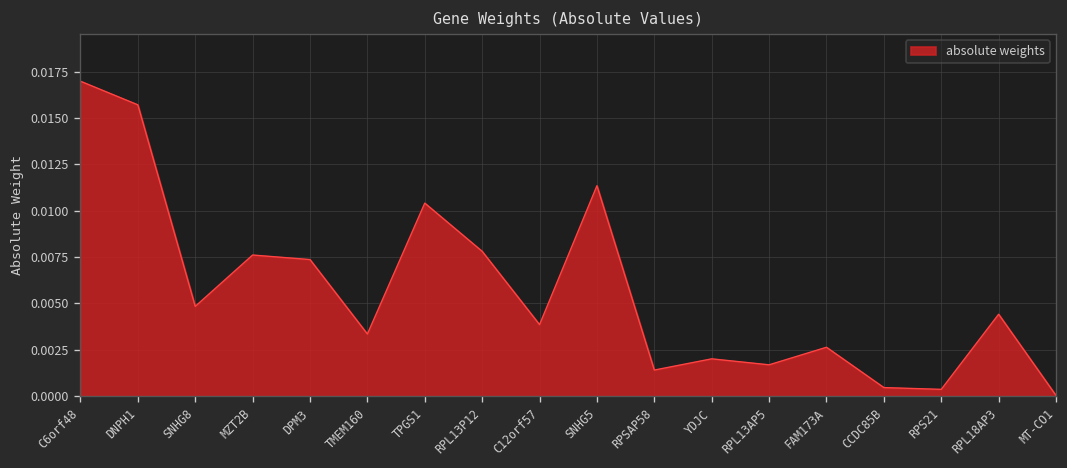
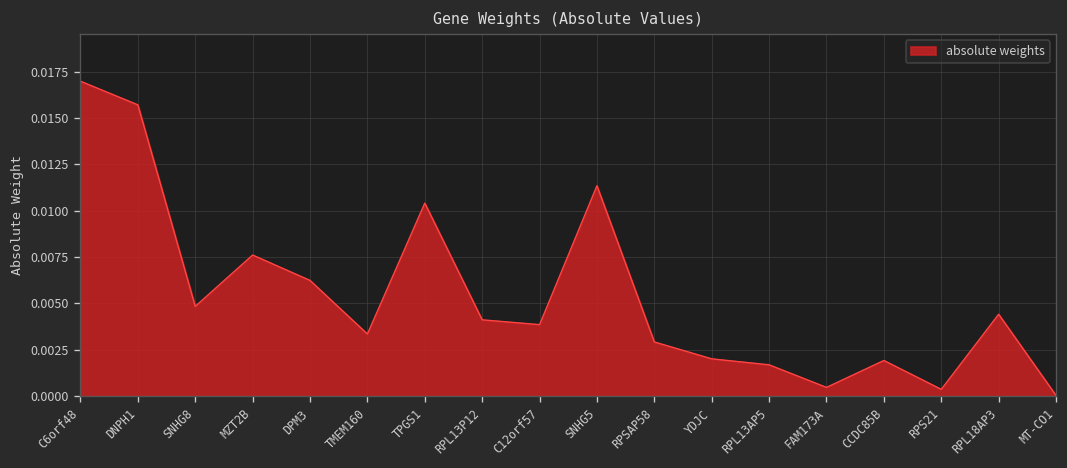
  {
    "C6orf48": 0.0170,
    "DNPH1": 0.0157,
    "SNHG8": 0.0048,
    "MZT2B": 0.0076,
-   "DPM3": 0.0074,
+   "DPM3": 0.0062,
    "TMEM160": 0.0033,
    "TPGS1": 0.0104,
-   "RPL13P12": 0.0078,
+   "RPL13P12": 0.0041,
    "C12orf57": 0.0038,
    "SNHG5": 0.0113,
-   "RPSAP58": 0.0014,
+   "RPSAP58": 0.0029,
    "YDJC": 0.0020,
    "RPL13AP5": 0.0017,
-   "FAM173A": 0.0026,
-   "CCDC85B": 0.0005,
+   "FAM173A": 0.0005,
+   "CCDC85B": 0.0019,
    "RPS21": 0.0004,
    "RPL18AP3": 0.0044,
    "MT-CO1": 0.0000
  }
